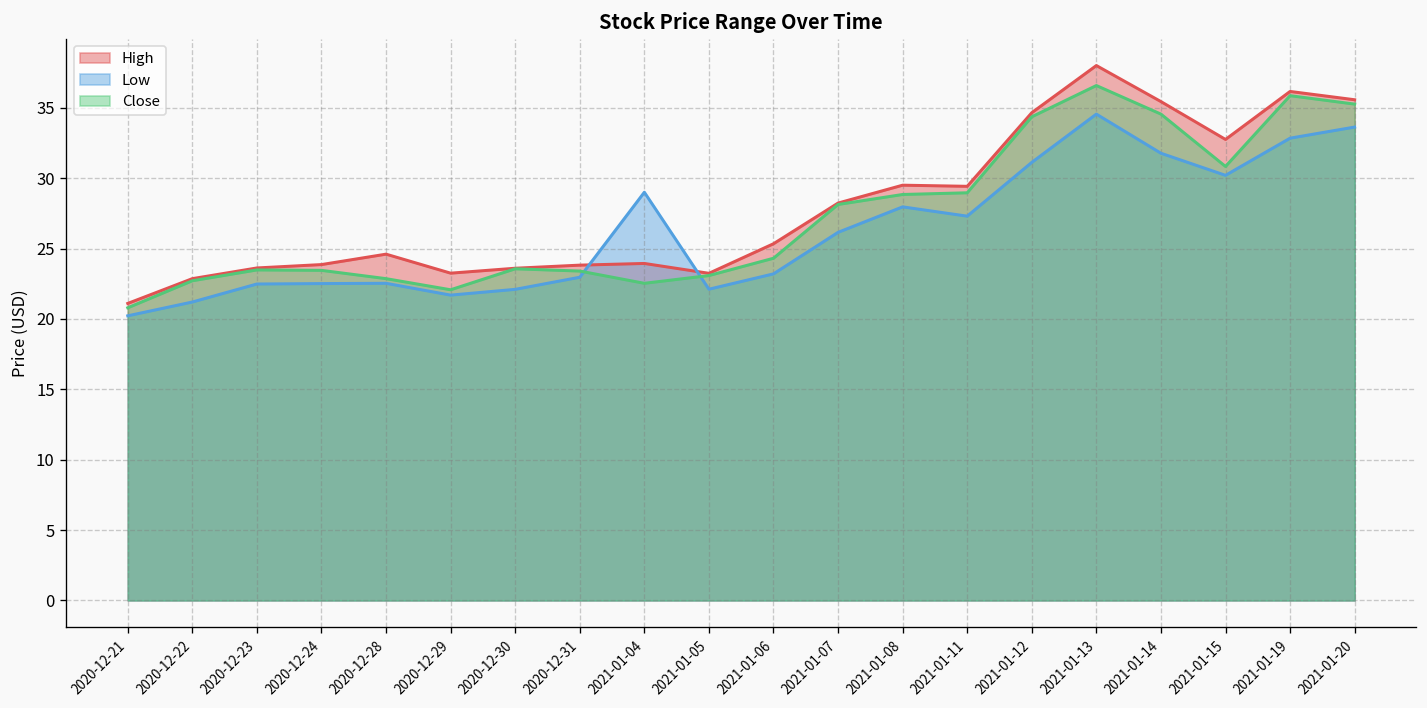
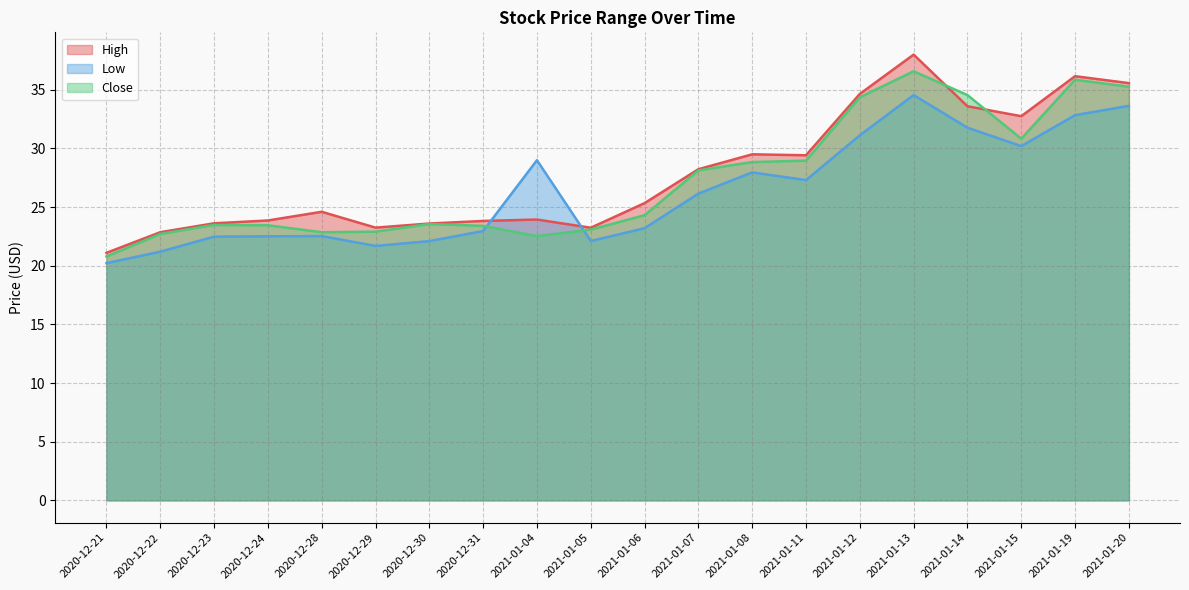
  {
    "High": {
      "2020-12-21": 21.1,
      "2020-12-24": 23.9,
      "2020-12-28": 24.6,
      "2020-12-29": 23.3,
      "2020-12-31": 23.8,
      "2021-01-04": 23.9,
      "2021-01-06": 25.3,
      "2021-01-08": 29.5,
      "2021-01-11": 29.4,
      "2021-01-12": 34.7,
      "2021-01-13": 38.0,
-     "2021-01-14": 35.4,
+     "2021-01-14": 33.6,
      "2021-01-15": 32.8,
      "2021-01-19": 36.2,
      "2021-01-20": 35.6
    },
    "Low": {
      "2020-12-21": 20.2,
      "2020-12-22": 21.2,
      "2020-12-23": 22.5,
      "2020-12-24": 22.5,
      "2020-12-28": 22.5,
      "2020-12-29": 21.7,
      "2020-12-30": 22.1,
      "2020-12-31": 23.0,
      "2021-01-04": 29.0,
      "2021-01-05": 22.1,
      "2021-01-06": 23.2,
      "2021-01-07": 26.1,
      "2021-01-08": 28.0,
      "2021-01-11": 27.3,
      "2021-01-12": 31.1,
      "2021-01-13": 34.5,
      "2021-01-14": 31.8,
      "2021-01-15": 30.2,
      "2021-01-19": 32.8,
      "2021-01-20": 33.6
    },
    "Close": {
      "2020-12-21": 20.8,
      "2020-12-24": 23.5,
      "2020-12-28": 22.9,
-     "2020-12-29": 22.1,
+     "2020-12-29": 22.9,
      "2020-12-31": 23.4,
      "2021-01-04": 22.5,
      "2021-01-06": 24.3,
      "2021-01-08": 28.8,
      "2021-01-11": 29.0,
      "2021-01-12": 34.4,
      "2021-01-13": 36.6,
      "2021-01-14": 34.5,
      "2021-01-15": 30.8,
      "2021-01-19": 35.9,
      "2021-01-20": 35.3
    }
  }
